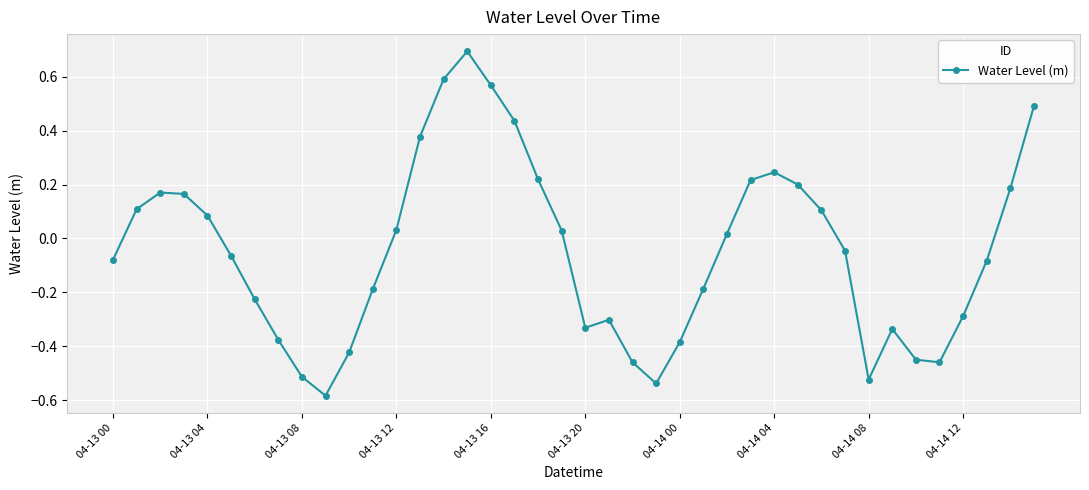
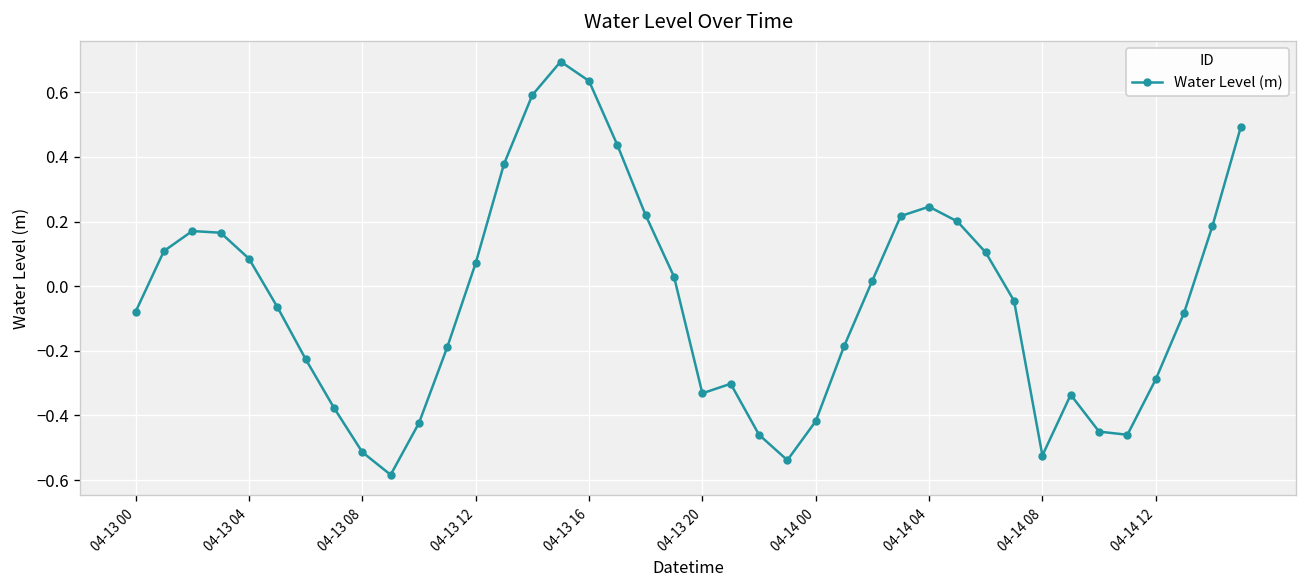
  {
    "04-13 00": -0.08,
    "04-13 04": 0.09,
    "04-13 08": -0.51,
-   "04-13 12": 0.03,
-   "04-13 16": 0.57,
+   "04-13 12": 0.07,
+   "04-13 16": 0.63,
    "04-13 20": -0.33,
-   "04-14 00": -0.38,
+   "04-14 00": -0.42,
    "04-14 04": 0.25,
    "04-14 08": -0.52,
    "04-14 12": -0.29
  }
